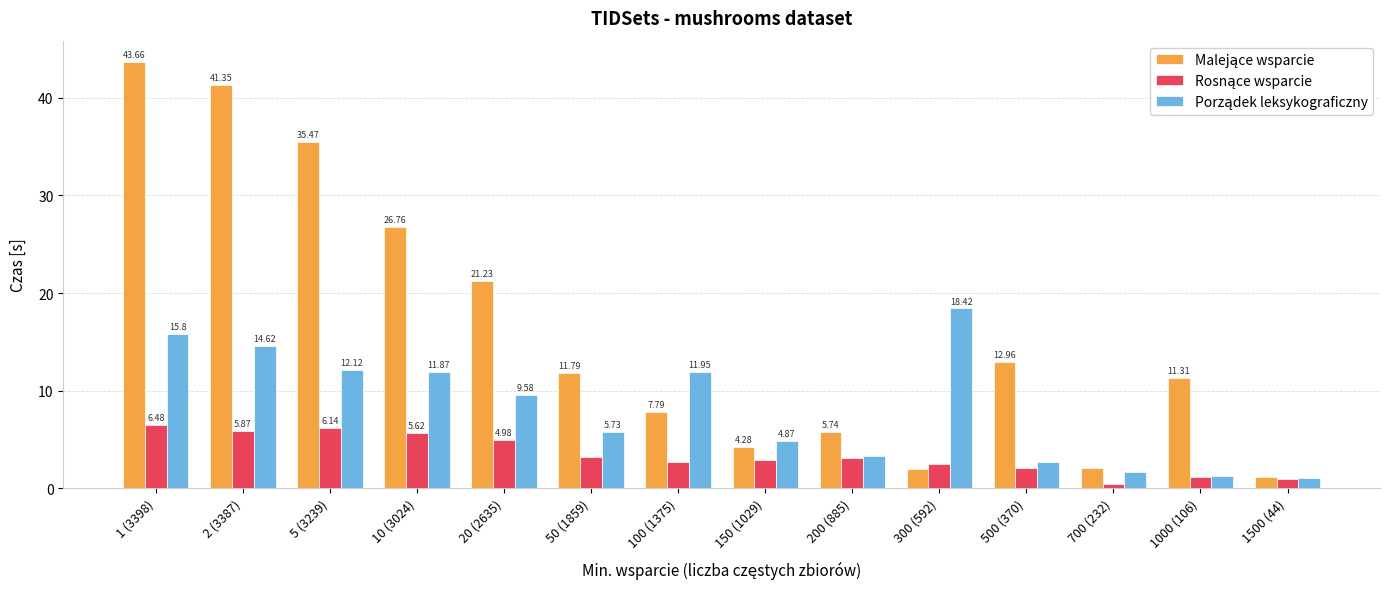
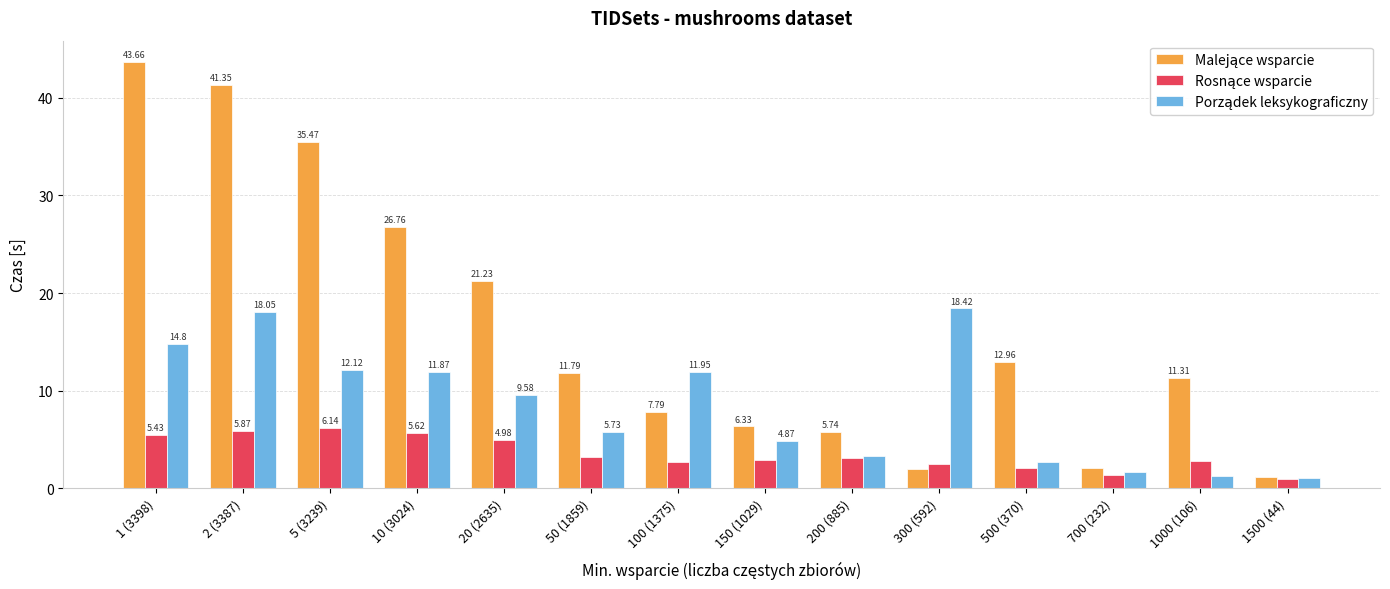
  {
    "Malejące wsparcie": {
      "1 (3398)": 43.66,
      "2 (3387)": 41.35,
      "5 (3239)": 35.47,
      "10 (3024)": 26.76,
      "20 (2635)": 21.23,
      "50 (1859)": 11.79,
      "100 (1375)": 7.79,
-     "150 (1029)": 4.28,
+     "150 (1029)": 6.33,
      "200 (885)": 5.74,
      "500 (370)": 12.96,
      "1000 (106)": 11.31
    },
    "Rosnące wsparcie": {
-     "1 (3398)": 6.48,
+     "1 (3398)": 5.43,
      "2 (3387)": 5.87,
      "5 (3239)": 6.14,
      "10 (3024)": 5.62,
      "20 (2635)": 4.98,
-     "700 (232)": 0,
-     "1000 (106)": 1
+     "700 (232)": 1,
+     "1000 (106)": 3
    },
    "Porządek leksykograficzny": {
-     "1 (3398)": 15.8,
-     "2 (3387)": 14.62,
+     "1 (3398)": 14.8,
+     "2 (3387)": 18.05,
      "5 (3239)": 12.12,
      "10 (3024)": 11.87,
      "20 (2635)": 9.58,
      "50 (1859)": 5.73,
      "100 (1375)": 11.95,
      "150 (1029)": 4.87,
      "300 (592)": 18.42
    }
  }
